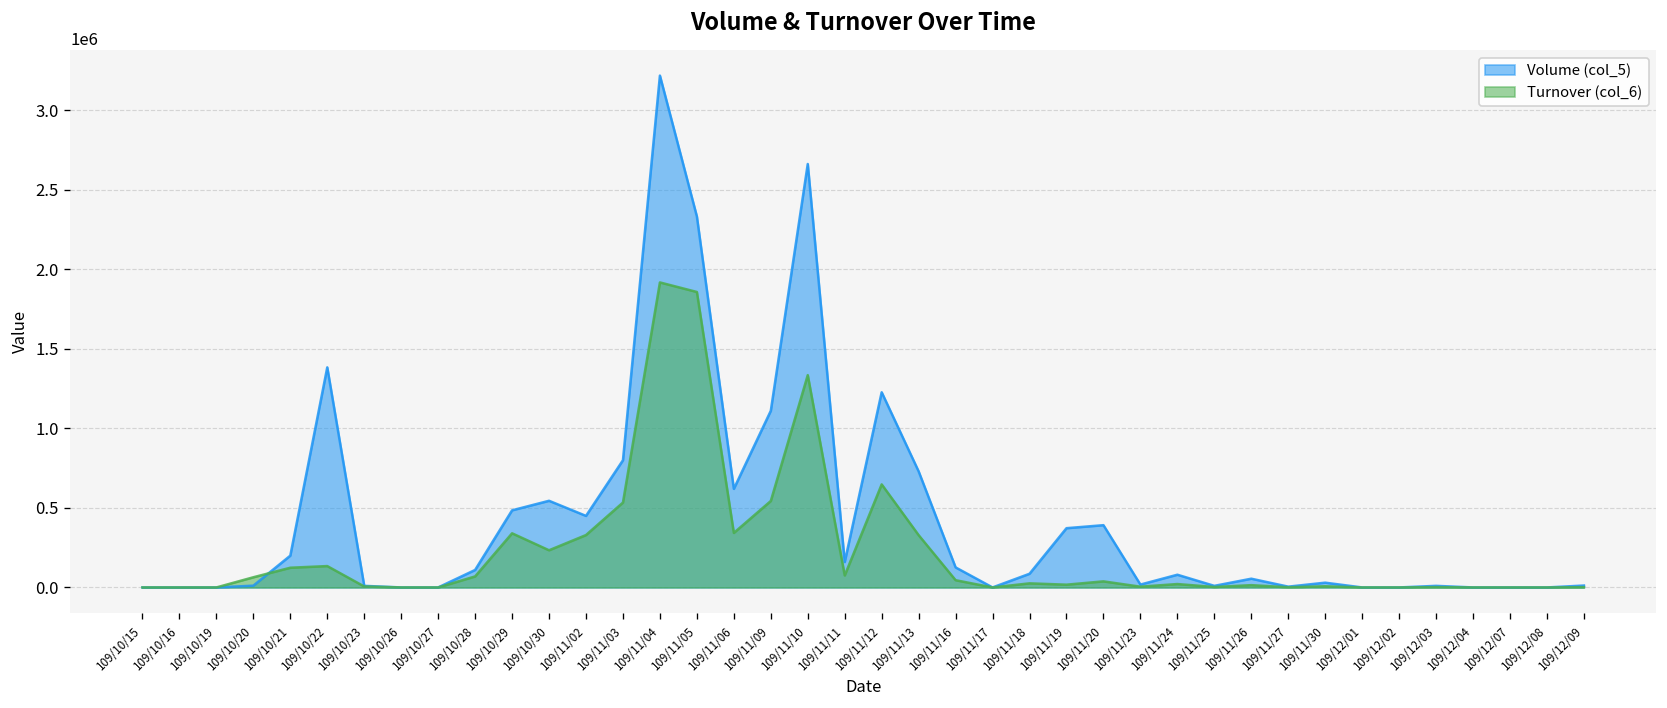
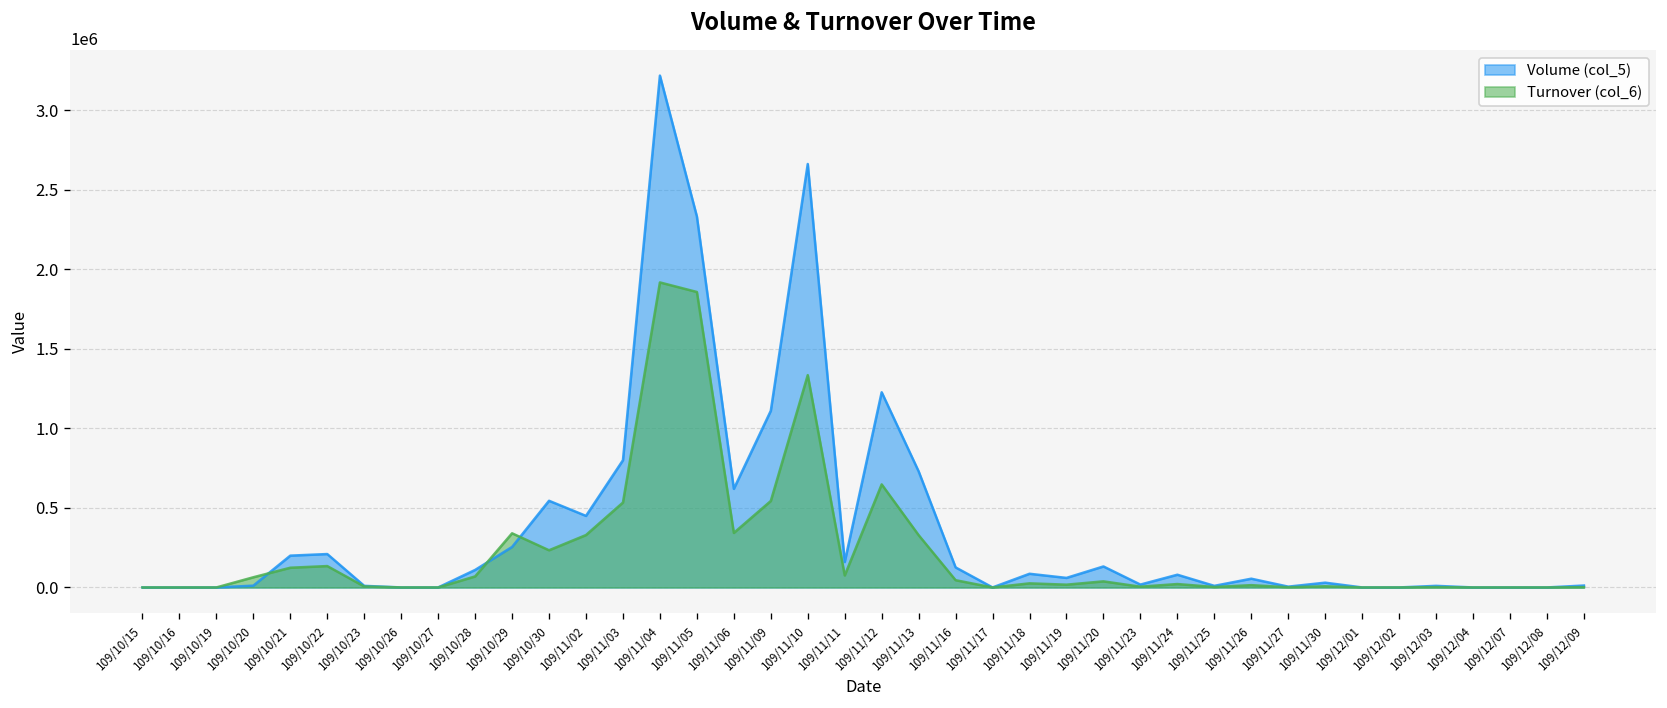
  {
    "Volume (col_5)": {
      "109/10/20": 10000,
      "109/10/21": 200000,
-     "109/10/22": 1380000,
+     "109/10/22": 210000,
      "109/10/28": 110000,
-     "109/10/29": 490000,
+     "109/10/29": 250000,
      "109/10/30": 550000,
      "109/11/02": 450000,
      "109/11/03": 800000,
      "109/11/04": 3220000,
      "109/11/05": 2330000,
      "109/11/06": 620000,
      "109/11/09": 1110000,
      "109/11/10": 2660000,
      "109/11/11": 160000,
      "109/11/12": 1230000,
      "109/11/13": 730000,
      "109/11/16": 130000,
      "109/11/18": 90000,
-     "109/11/19": 370000,
-     "109/11/20": 390000,
+     "109/11/19": 60000,
+     "109/11/20": 130000,
      "109/11/24": 80000,
      "109/11/26": 60000,
      "109/11/30": 30000
    },
    "Turnover (col_6)": {
      "109/10/20": 60000,
      "109/10/21": 120000,
      "109/10/22": 130000,
      "109/10/28": 70000,
      "109/10/29": 340000,
      "109/10/30": 230000,
      "109/11/02": 330000,
      "109/11/03": 530000,
      "109/11/04": 1920000,
      "109/11/05": 1860000,
      "109/11/06": 340000,
      "109/11/09": 540000,
      "109/11/10": 1340000,
      "109/11/11": 80000,
      "109/11/12": 650000,
      "109/11/13": 330000,
      "109/11/16": 50000,
      "109/11/18": 30000,
      "109/11/19": 20000,
      "109/11/20": 40000,
      "109/11/24": 20000,
      "109/11/26": 10000,
      "109/11/30": 10000
    }
  }
